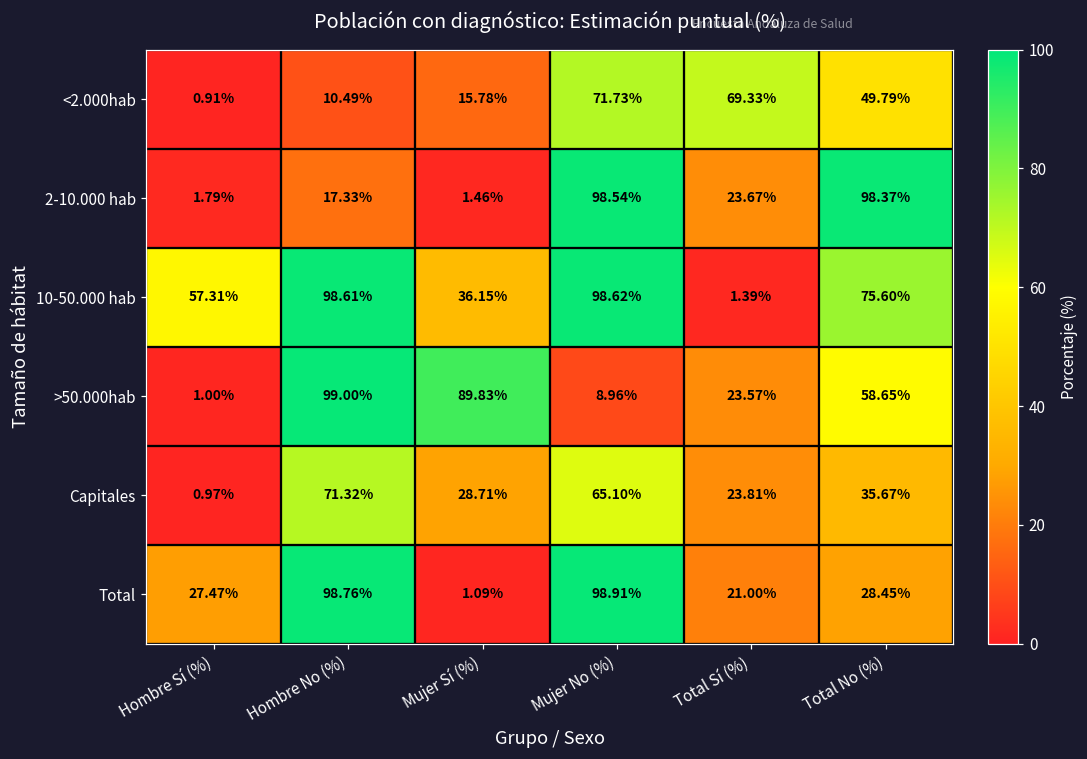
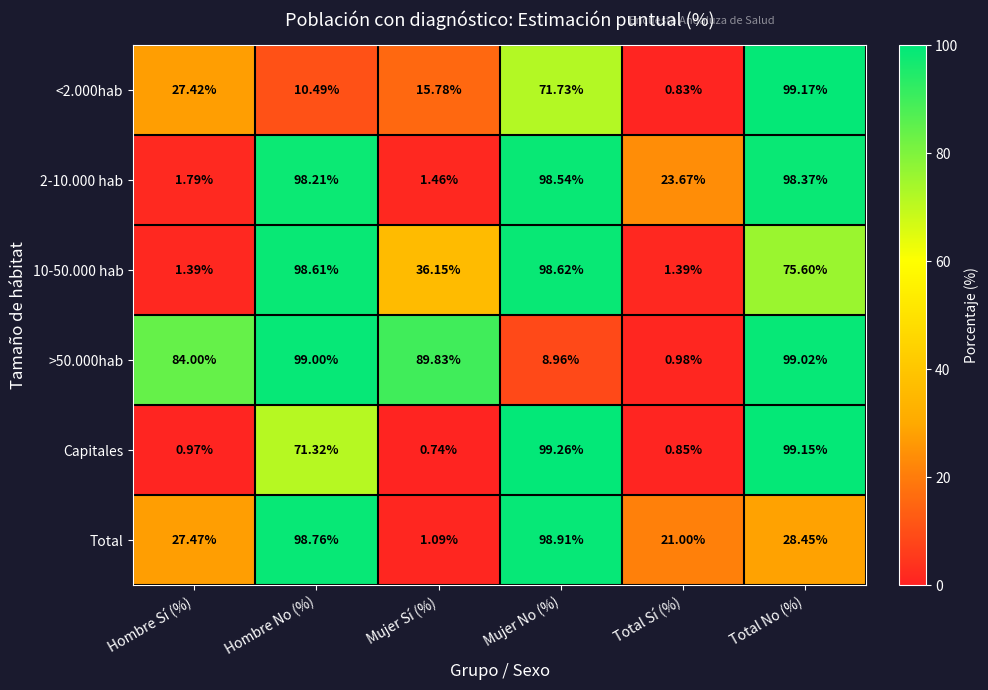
  {
    "<2.000hab": {
-     "Hombre Sí (%)": "0.91%",
+     "Hombre Sí (%)": "27.42%",
      "Hombre No (%)": "10.49%",
      "Mujer Sí (%)": "15.78%",
      "Mujer No (%)": "71.73%",
-     "Total Sí (%)": "69.33%",
-     "Total No (%)": "49.79%"
+     "Total Sí (%)": "0.83%",
+     "Total No (%)": "99.17%"
    },
    "2-10.000 hab": {
      "Hombre Sí (%)": "1.79%",
-     "Hombre No (%)": "17.33%",
+     "Hombre No (%)": "98.21%",
      "Mujer Sí (%)": "1.46%",
      "Mujer No (%)": "98.54%",
      "Total Sí (%)": "23.67%",
      "Total No (%)": "98.37%"
    },
    "10-50.000 hab": {
-     "Hombre Sí (%)": "57.31%",
+     "Hombre Sí (%)": "1.39%",
      "Hombre No (%)": "98.61%",
      "Mujer Sí (%)": "36.15%",
      "Mujer No (%)": "98.62%",
      "Total Sí (%)": "1.39%",
      "Total No (%)": "75.60%"
    },
    ">50.000hab": {
-     "Hombre Sí (%)": "1.00%",
+     "Hombre Sí (%)": "84.00%",
      "Hombre No (%)": "99.00%",
      "Mujer Sí (%)": "89.83%",
      "Mujer No (%)": "8.96%",
-     "Total Sí (%)": "23.57%",
-     "Total No (%)": "58.65%"
+     "Total Sí (%)": "0.98%",
+     "Total No (%)": "99.02%"
    },
    "Capitales": {
      "Hombre Sí (%)": "0.97%",
      "Hombre No (%)": "71.32%",
-     "Mujer Sí (%)": "28.71%",
-     "Mujer No (%)": "65.10%",
-     "Total Sí (%)": "23.81%",
-     "Total No (%)": "35.67%"
+     "Mujer Sí (%)": "0.74%",
+     "Mujer No (%)": "99.26%",
+     "Total Sí (%)": "0.85%",
+     "Total No (%)": "99.15%"
    },
    "Total": {
      "Hombre Sí (%)": "27.47%",
      "Hombre No (%)": "98.76%",
      "Mujer Sí (%)": "1.09%",
      "Mujer No (%)": "98.91%",
      "Total Sí (%)": "21.00%",
      "Total No (%)": "28.45%"
    }
  }
